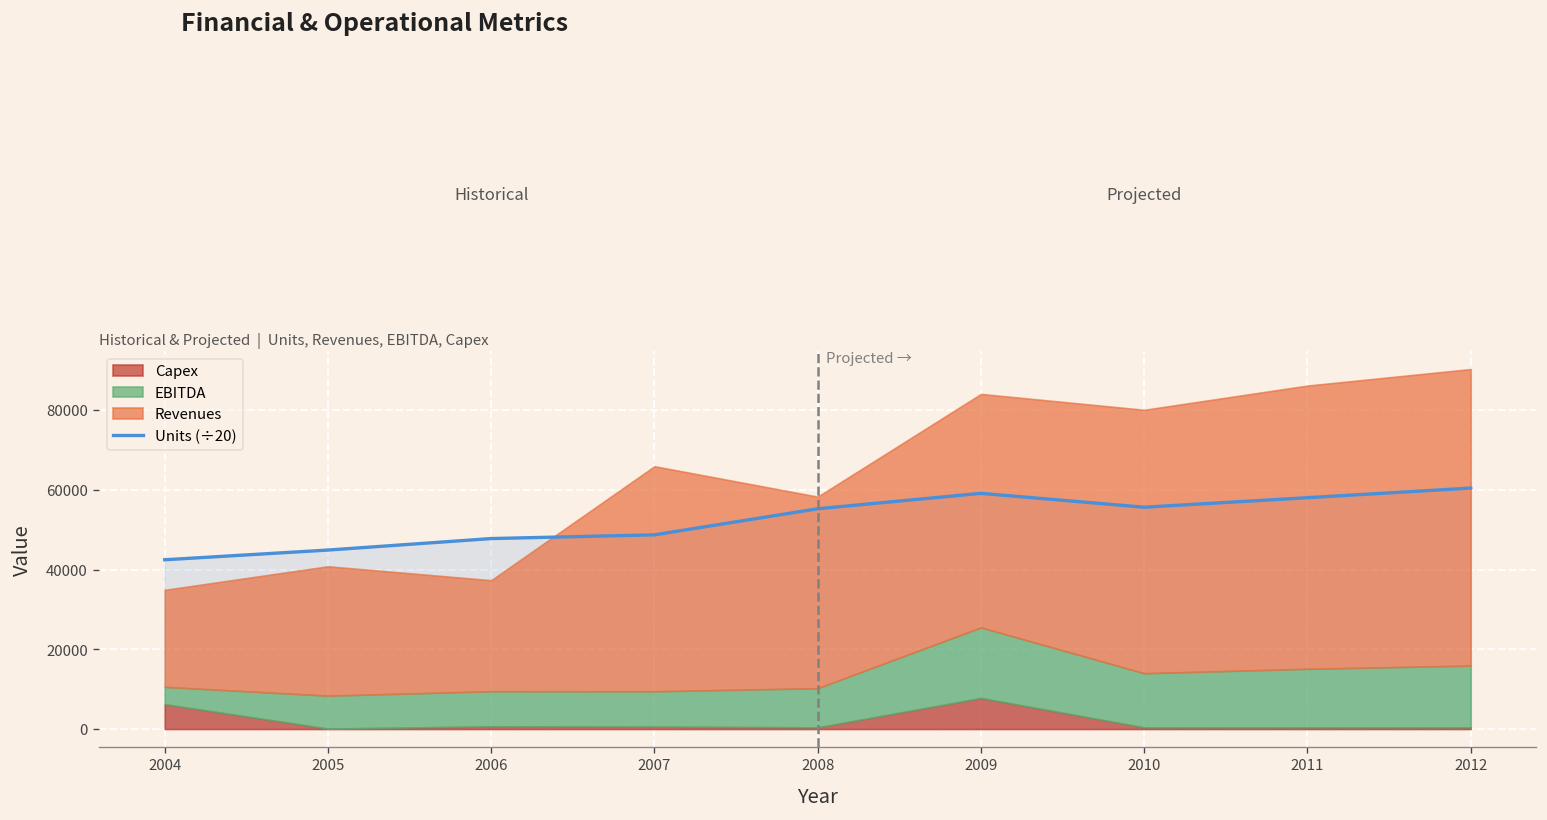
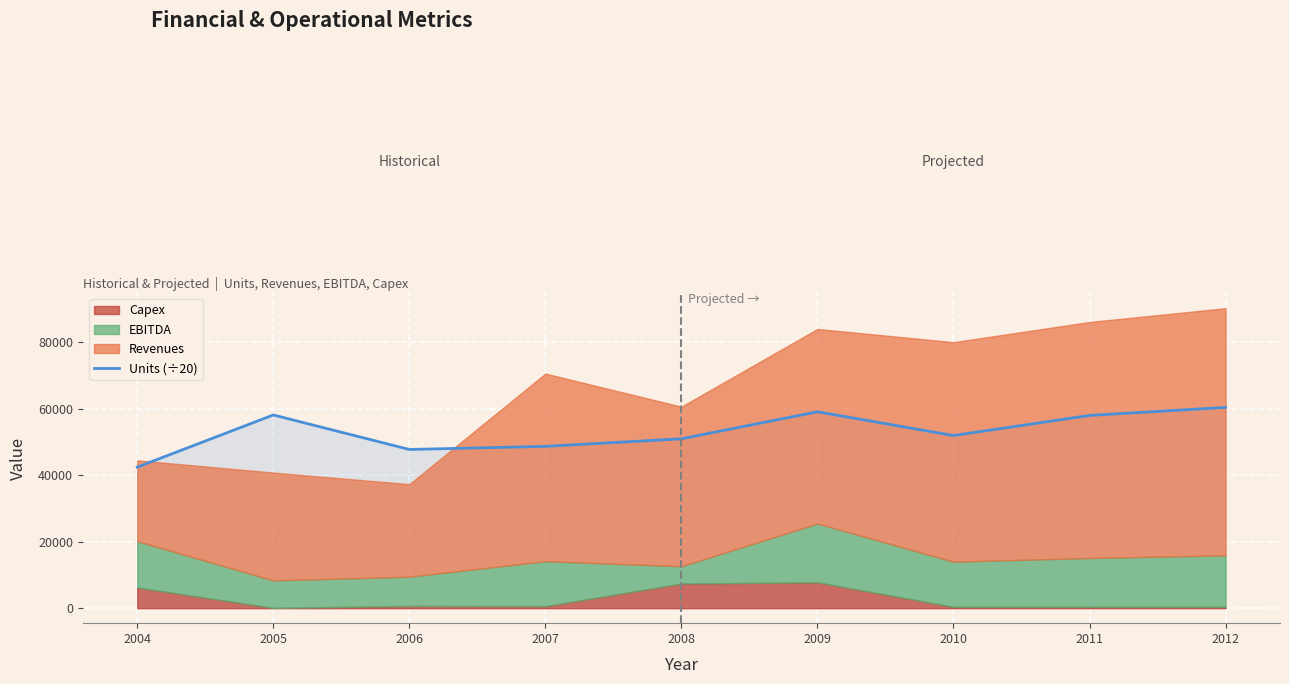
  {
    "Units (÷20)": {
      "2004": 42000,
-     "2005": 45000,
+     "2005": 58000,
      "2006": 48000,
      "2007": 49000,
-     "2008": 55000,
+     "2008": 51000,
      "2009": 59000,
-     "2010": 56000,
+     "2010": 52000,
      "2011": 58000,
      "2012": 60000
    },
    "Capex": {
      "2004": 6000,
-     "2008": 0,
+     "2008": 7000,
      "2009": 8000
    },
    "EBITDA": {
-     "2004": 4000,
+     "2004": 14000,
      "2005": 8000,
      "2006": 9000,
-     "2007": 9000,
-     "2008": 10000,
+     "2007": 14000,
+     "2008": 5000,
      "2009": 18000,
      "2010": 14000,
      "2011": 15000,
      "2012": 16000
    },
    "Revenues": {
      "2004": 24000,
      "2005": 32000,
      "2006": 28000,
      "2007": 56000,
      "2008": 48000,
      "2009": 59000,
      "2010": 66000,
      "2011": 71000,
      "2012": 74000
    }
  }
